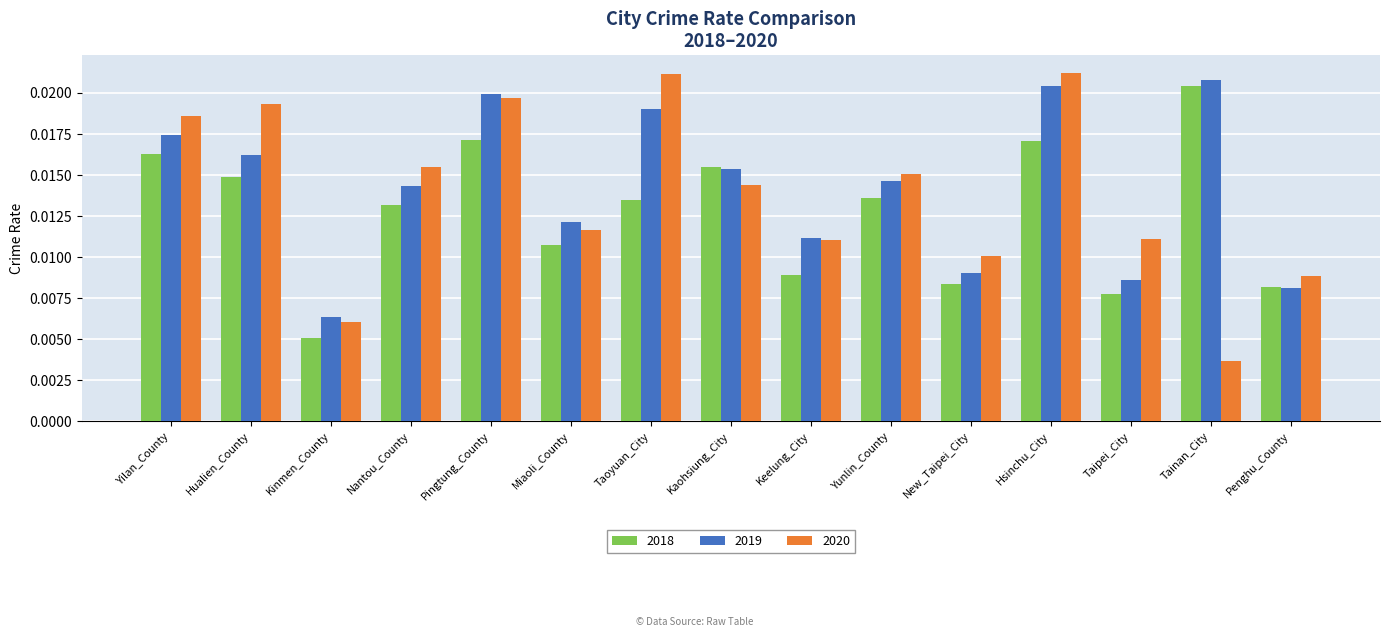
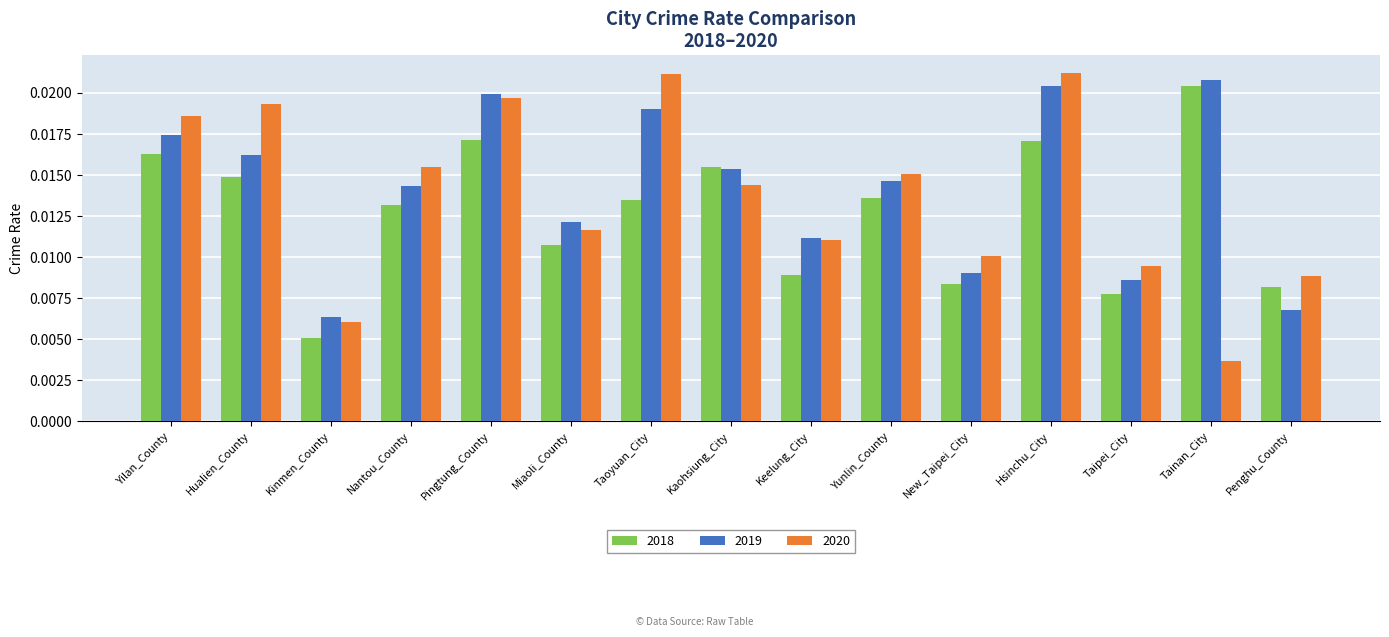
  {
    "2018": {
      "Yilan_County": 0.0163,
      "Hualien_County": 0.0149,
      "Kinmen_County": 0.0051,
      "Nantou_County": 0.0131,
      "Pingtung_County": 0.0171,
      "Miaoli_County": 0.0107,
      "Taoyuan_City": 0.0135,
      "Kaohsiung_City": 0.0155,
      "Keelung_City": 0.0089,
      "Yunlin_County": 0.0136,
      "New_Taipei_City": 0.0084,
      "Hsinchu_City": 0.0170,
      "Taipei_City": 0.0078,
      "Tainan_City": 0.0204,
      "Penghu_County": 0.0082
    },
    "2019": {
      "Yilan_County": 0.0174,
      "Hualien_County": 0.0162,
      "Kinmen_County": 0.0064,
      "Nantou_County": 0.0143,
      "Pingtung_County": 0.0200,
      "Miaoli_County": 0.0121,
      "Taoyuan_City": 0.0190,
      "Kaohsiung_City": 0.0154,
      "Keelung_City": 0.0112,
      "Yunlin_County": 0.0146,
      "New_Taipei_City": 0.0090,
      "Hsinchu_City": 0.0204,
      "Taipei_City": 0.0086,
      "Tainan_City": 0.0208,
-     "Penghu_County": 0.0081
+     "Penghu_County": 0.0068
    },
    "2020": {
      "Yilan_County": 0.0186,
      "Hualien_County": 0.0193,
      "Kinmen_County": 0.0061,
      "Nantou_County": 0.0155,
      "Pingtung_County": 0.0197,
      "Miaoli_County": 0.0116,
      "Taoyuan_City": 0.0212,
      "Kaohsiung_City": 0.0144,
      "Keelung_City": 0.0110,
      "Yunlin_County": 0.0151,
      "New_Taipei_City": 0.0101,
      "Hsinchu_City": 0.0212,
-     "Taipei_City": 0.0111,
+     "Taipei_City": 0.0095,
      "Tainan_City": 0.0037,
      "Penghu_County": 0.0088
    }
  }
